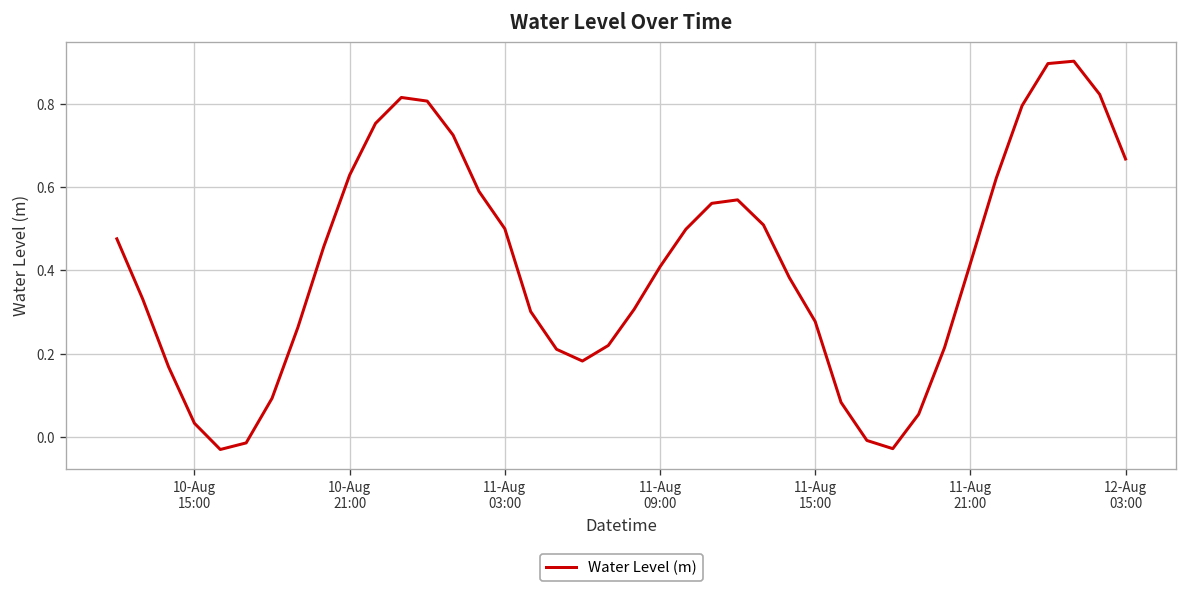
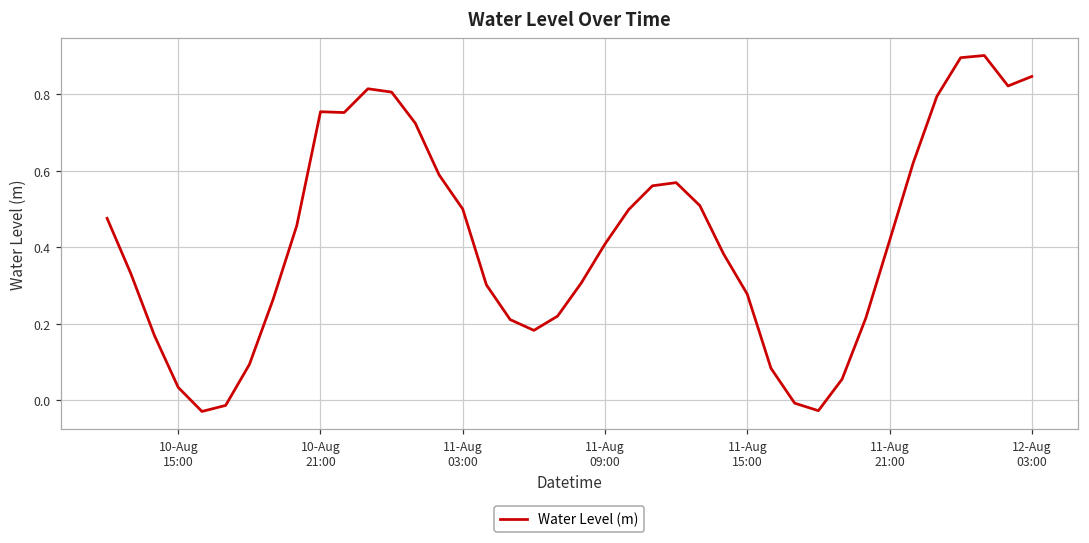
  {
    "10-Aug 15:00": 0.03,
-   "10-Aug 21:00": 0.63,
+   "10-Aug 21:00": 0.75,
    "11-Aug 03:00": 0.50,
    "11-Aug 09:00": 0.41,
    "11-Aug 15:00": 0.28,
    "11-Aug 21:00": 0.42,
-   "12-Aug 03:00": 0.67
+   "12-Aug 03:00": 0.85
  }
